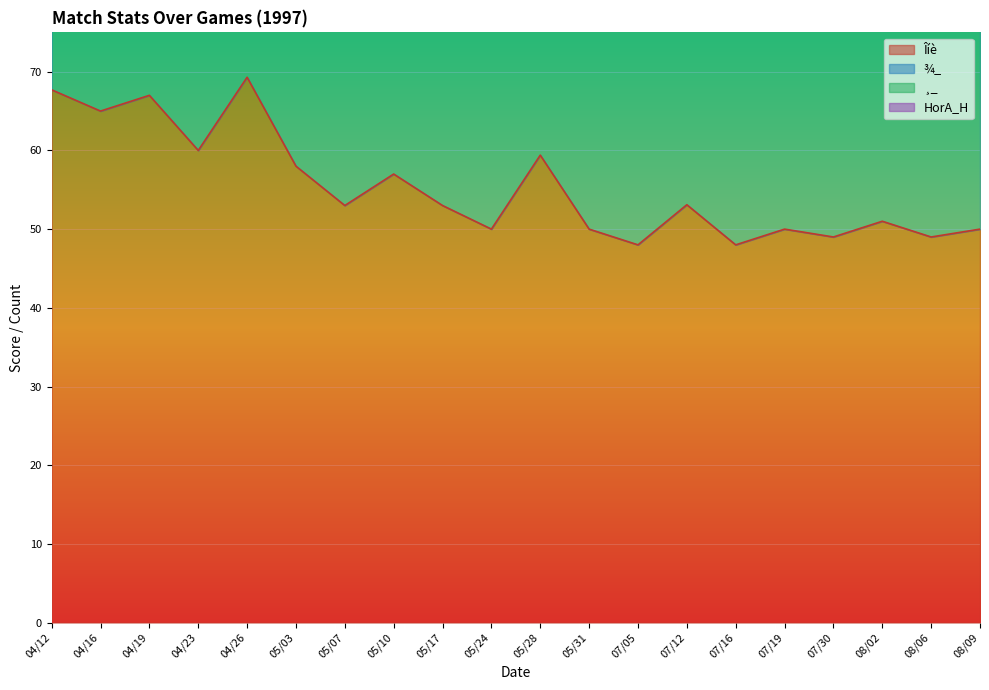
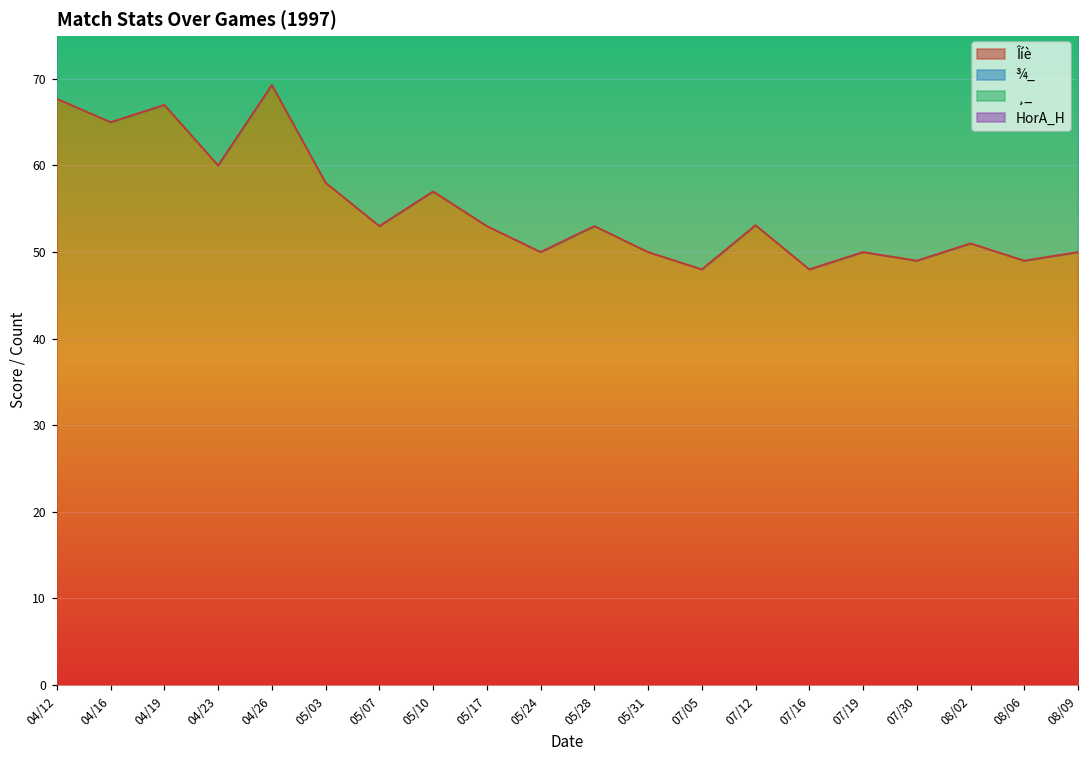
  {
    "Îíè": {
      "04/12": 68,
      "04/16": 65,
      "04/19": 67,
      "04/23": 60,
      "04/26": 69,
      "05/03": 58,
      "05/07": 53,
      "05/10": 57,
      "05/17": 53,
      "05/24": 50,
-     "05/28": 59,
+     "05/28": 53,
      "05/31": 50,
      "07/05": 48,
      "07/12": 53,
      "07/16": 48,
      "07/19": 50,
      "07/30": 49,
      "08/02": 51,
      "08/06": 49,
      "08/09": 50
    }
  }
